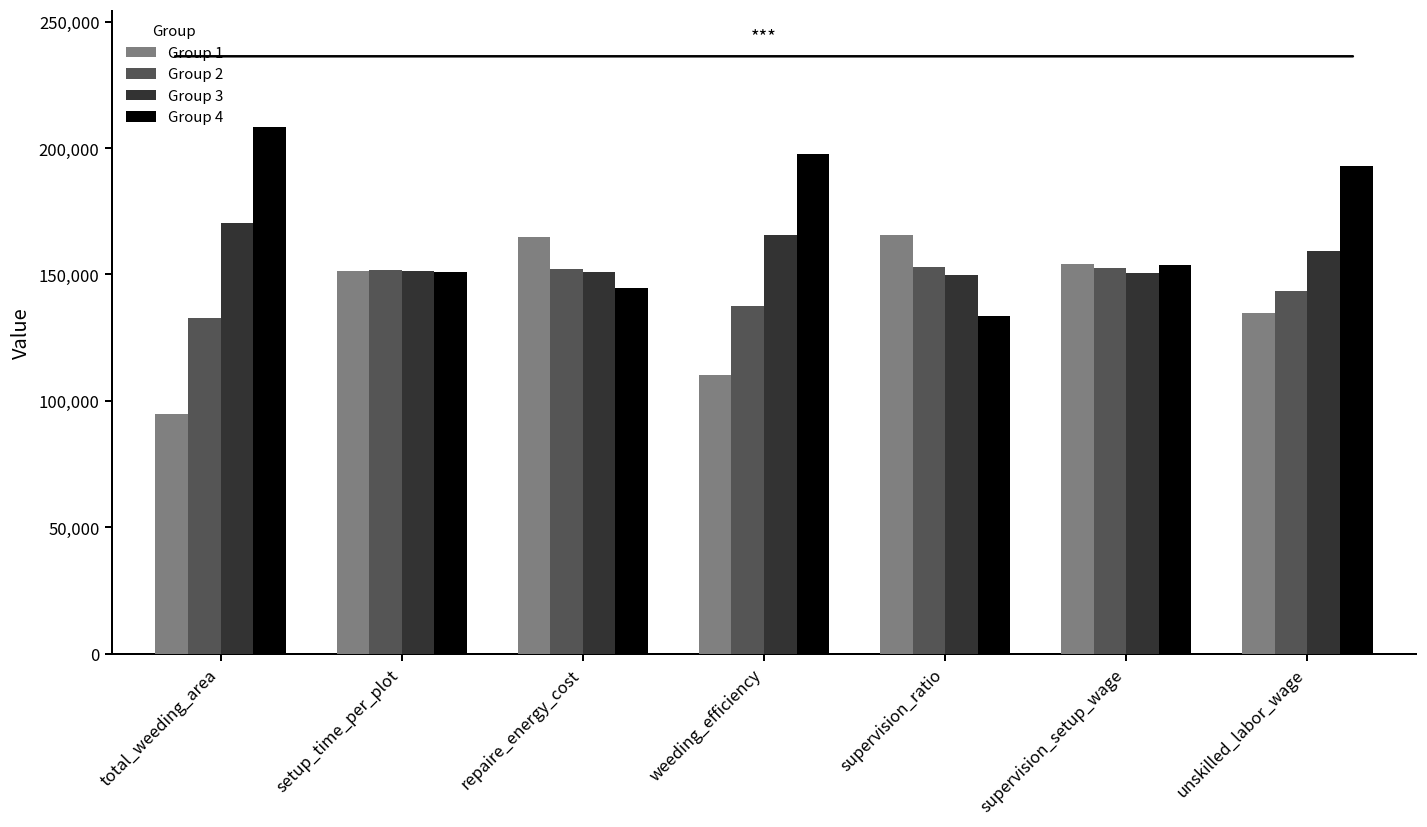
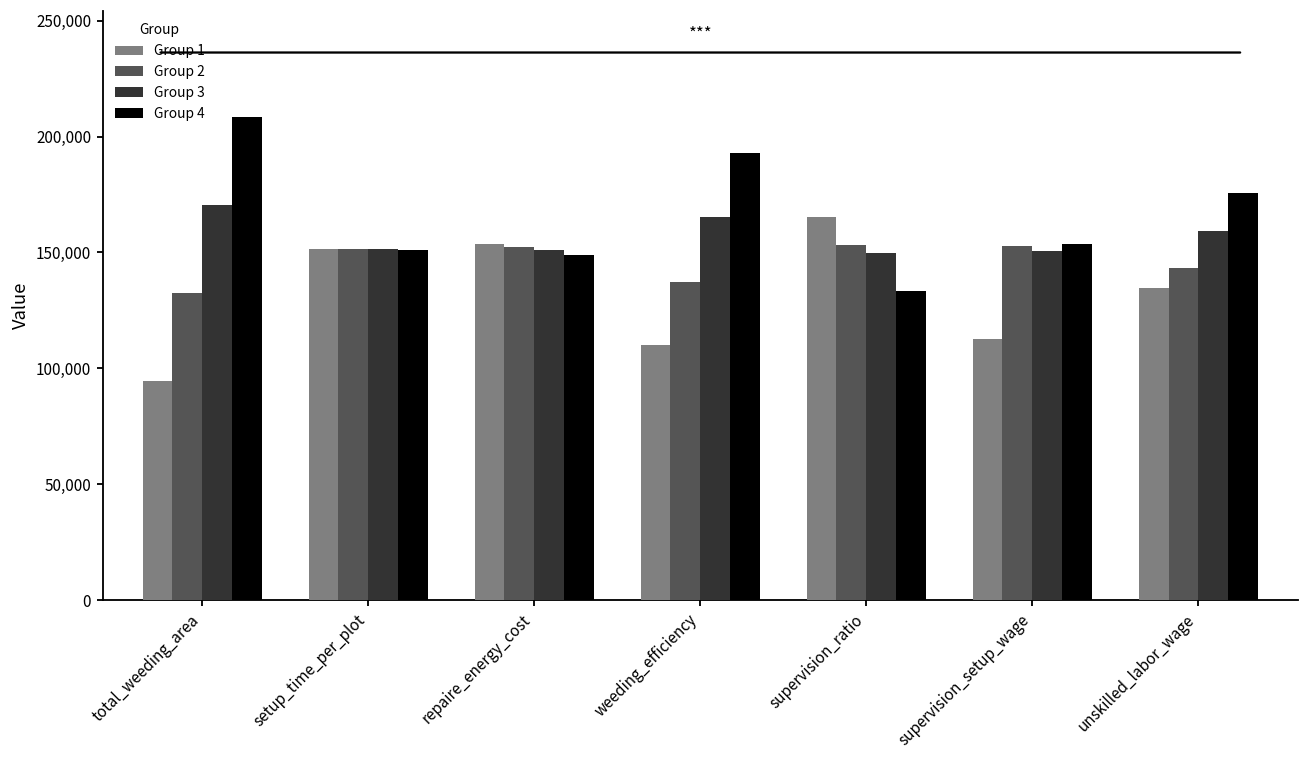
  {
    "Group 1": {
      "total_weeding_area": "95,000",
      "setup_time_per_plot": "151,000",
-     "repaire_energy_cost": "165,000",
+     "repaire_energy_cost": "154,000",
      "weeding_efficiency": "110,000",
      "supervision_ratio": "165,000",
-     "supervision_setup_wage": "154,000",
+     "supervision_setup_wage": "113,000",
      "unskilled_labor_wage": "135,000"
    },
    "Group 4": {
      "total_weeding_area": "208,000",
      "setup_time_per_plot": "151,000",
-     "repaire_energy_cost": "145,000",
-     "weeding_efficiency": "198,000",
+     "repaire_energy_cost": "149,000",
+     "weeding_efficiency": "193,000",
      "supervision_ratio": "134,000",
      "supervision_setup_wage": "154,000",
-     "unskilled_labor_wage": "193,000"
+     "unskilled_labor_wage": "176,000"
    }
  }
